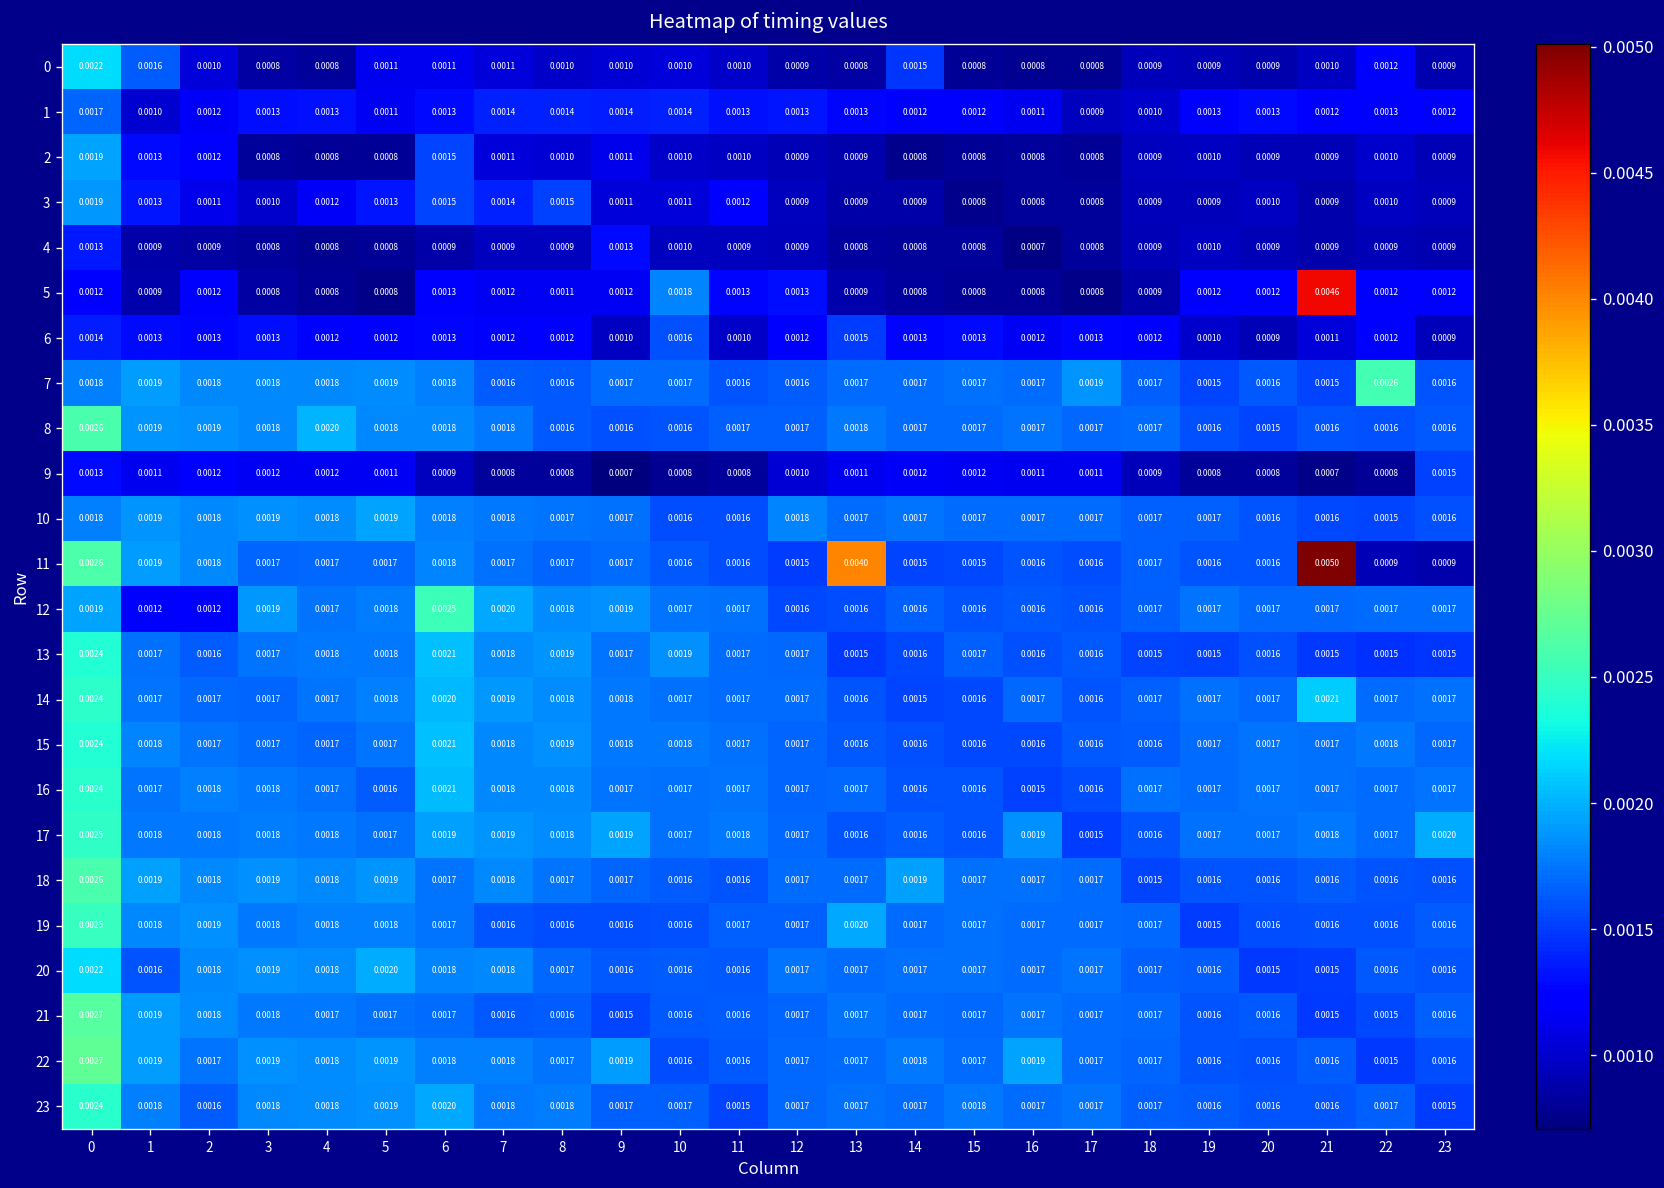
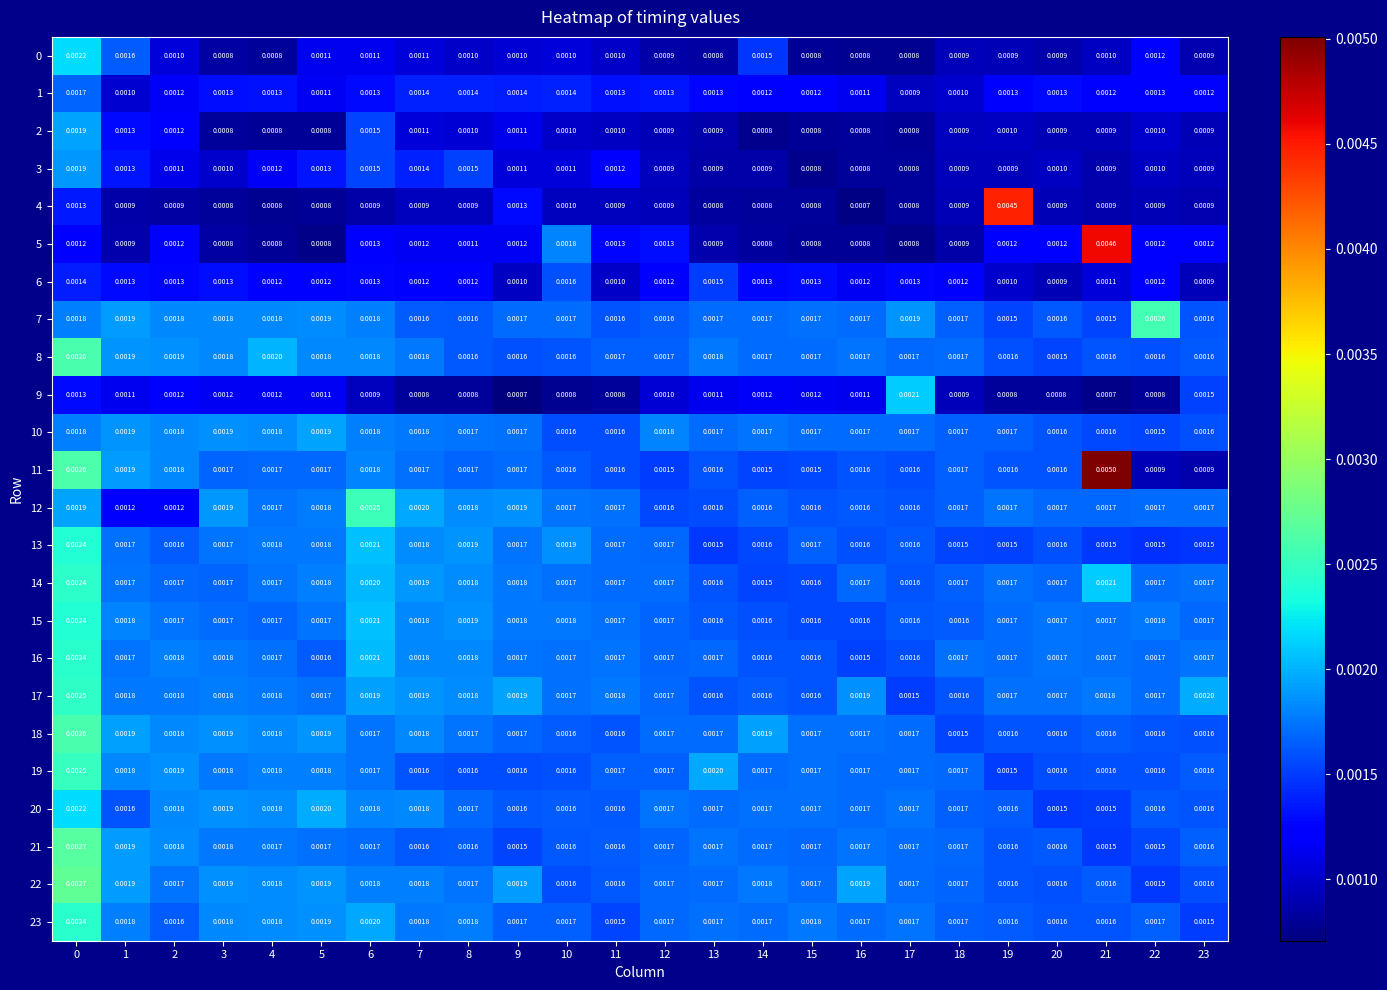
  {
    "4": {
      "0": 0.0013,
      "1": 0.0009,
      "2": 0.0009,
      "3": 0.0008,
      "4": 0.0008,
      "5": 0.0008,
      "6": 0.0009,
      "7": 0.0009,
      "8": 0.0009,
      "9": 0.0013,
      "10": 0.0010,
      "11": 0.0009,
      "12": 0.0009,
      "13": 0.0008,
      "14": 0.0008,
      "15": 0.0008,
      "16": 0.0007,
      "17": 0.0008,
      "18": 0.0009,
-     "19": 0.0010,
+     "19": 0.0045,
      "20": 0.0009,
      "21": 0.0009,
      "22": 0.0009,
      "23": 0.0009
    },
    "9": {
      "0": 0.0013,
      "1": 0.0011,
      "2": 0.0012,
      "3": 0.0012,
      "4": 0.0012,
      "5": 0.0011,
      "6": 0.0009,
      "7": 0.0008,
      "8": 0.0008,
      "9": 0.0007,
      "10": 0.0008,
      "11": 0.0008,
      "12": 0.0010,
      "13": 0.0011,
      "14": 0.0012,
      "15": 0.0012,
      "16": 0.0011,
-     "17": 0.0011,
+     "17": 0.0021,
      "18": 0.0009,
      "19": 0.0008,
      "20": 0.0008,
      "21": 0.0007,
      "22": 0.0008,
      "23": 0.0015
    },
    "11": {
      "0": 0.0026,
      "1": 0.0019,
      "2": 0.0018,
      "3": 0.0017,
      "4": 0.0017,
      "5": 0.0017,
      "6": 0.0018,
      "7": 0.0017,
      "8": 0.0017,
      "9": 0.0017,
      "10": 0.0016,
      "11": 0.0016,
      "12": 0.0015,
-     "13": 0.0040,
+     "13": 0.0016,
      "14": 0.0015,
      "15": 0.0015,
      "16": 0.0016,
      "17": 0.0016,
      "18": 0.0017,
      "19": 0.0016,
      "20": 0.0016,
      "21": 0.0050,
      "22": 0.0009,
      "23": 0.0009
    }
  }
